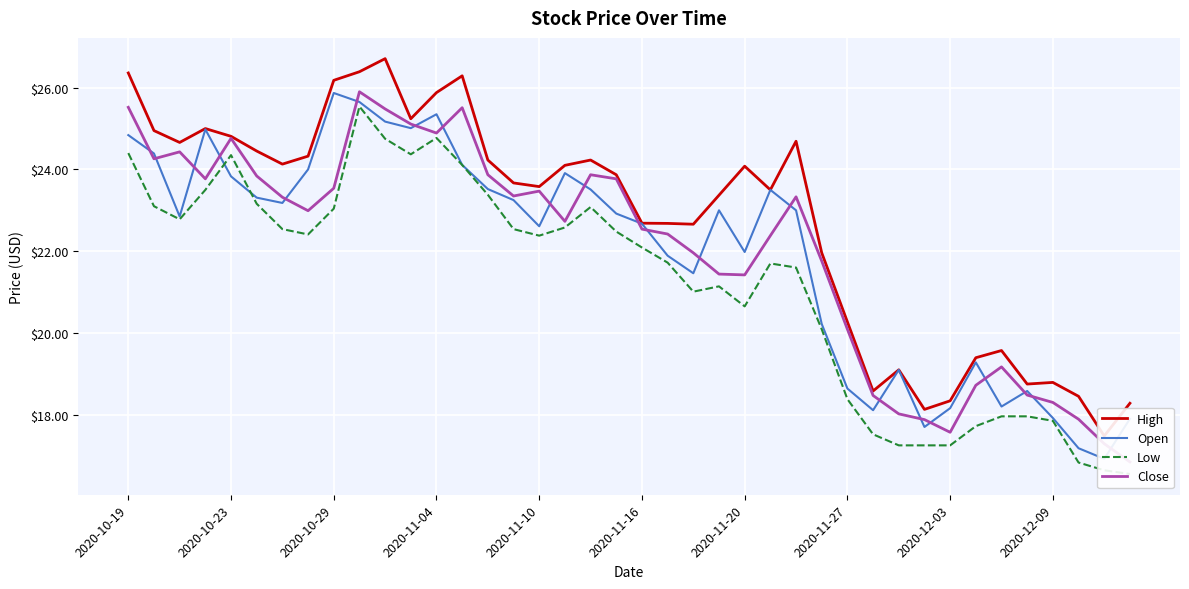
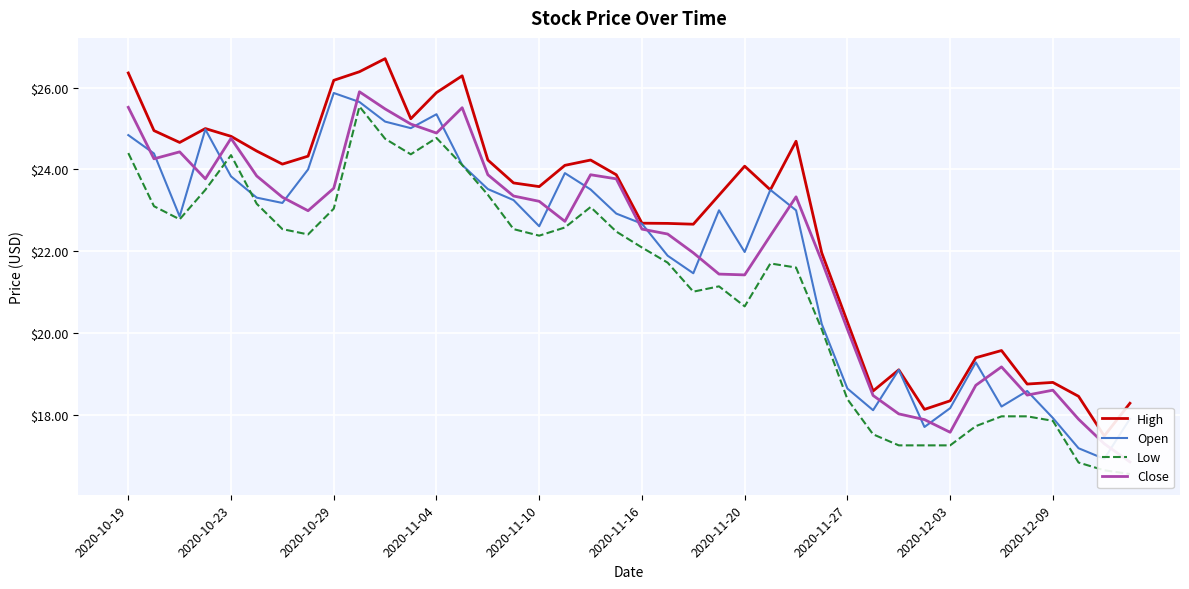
  {
    "High": {
      "2020-10-19": "$26.4",
      "2020-10-29": "$26.2",
      "2020-11-04": "$25.9",
      "2020-11-10": "$23.6",
      "2020-11-20": "$24.1",
      "2020-11-27": "$20.3",
      "2020-12-03": "$18.3",
      "2020-12-09": "$18.8"
    },
    "Open": {
      "2020-10-19": "$24.8",
      "2020-10-23": "$23.8",
      "2020-10-29": "$25.9",
      "2020-11-04": "$25.4",
      "2020-11-10": "$22.6",
      "2020-11-20": "$22.0",
      "2020-11-27": "$18.6",
      "2020-12-03": "$18.2",
      "2020-12-09": "$17.9"
    },
    "Low": {
      "2020-10-19": "$24.4",
      "2020-10-23": "$24.4",
      "2020-10-29": "$23.0",
      "2020-11-04": "$24.8",
      "2020-11-10": "$22.4",
      "2020-11-16": "$22.1",
      "2020-11-20": "$20.7",
      "2020-11-27": "$18.4",
      "2020-12-03": "$17.3",
      "2020-12-09": "$17.9"
    },
    "Close": {
      "2020-10-19": "$25.5",
      "2020-10-29": "$23.5",
      "2020-11-04": "$24.9",
-     "2020-11-10": "$23.5",
+     "2020-11-10": "$23.2",
      "2020-11-16": "$22.5",
      "2020-11-20": "$21.4",
      "2020-11-27": "$20.1",
      "2020-12-03": "$17.6",
-     "2020-12-09": "$18.3"
+     "2020-12-09": "$18.6"
    }
  }
